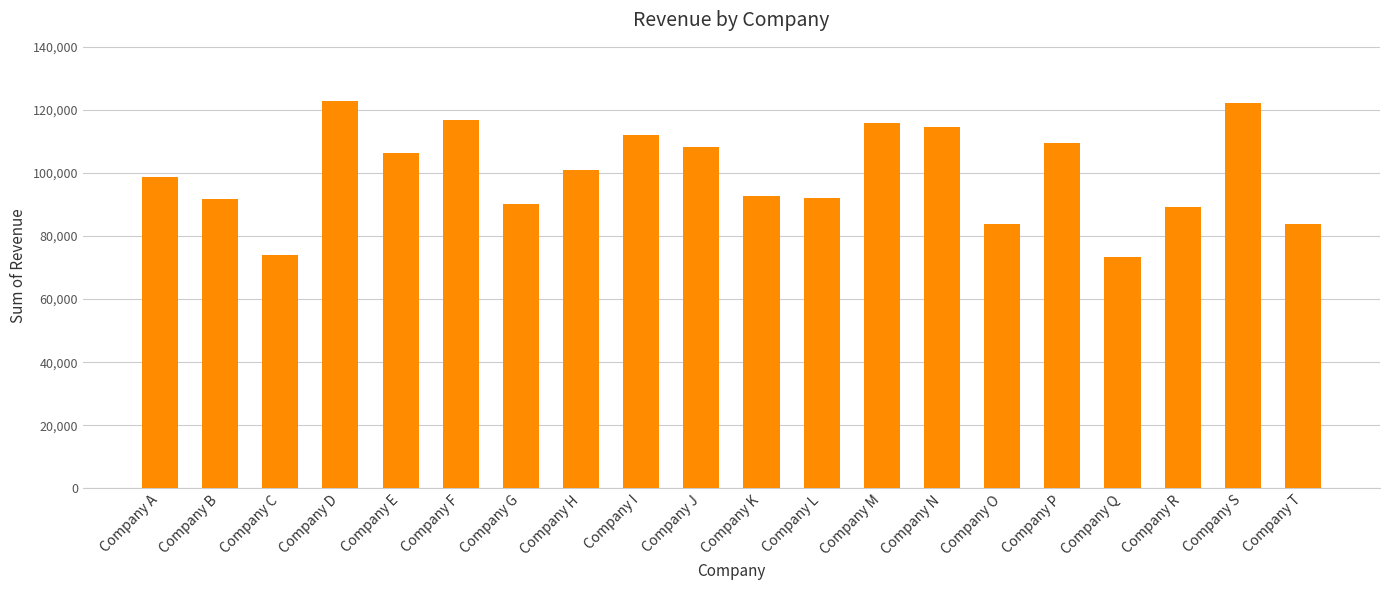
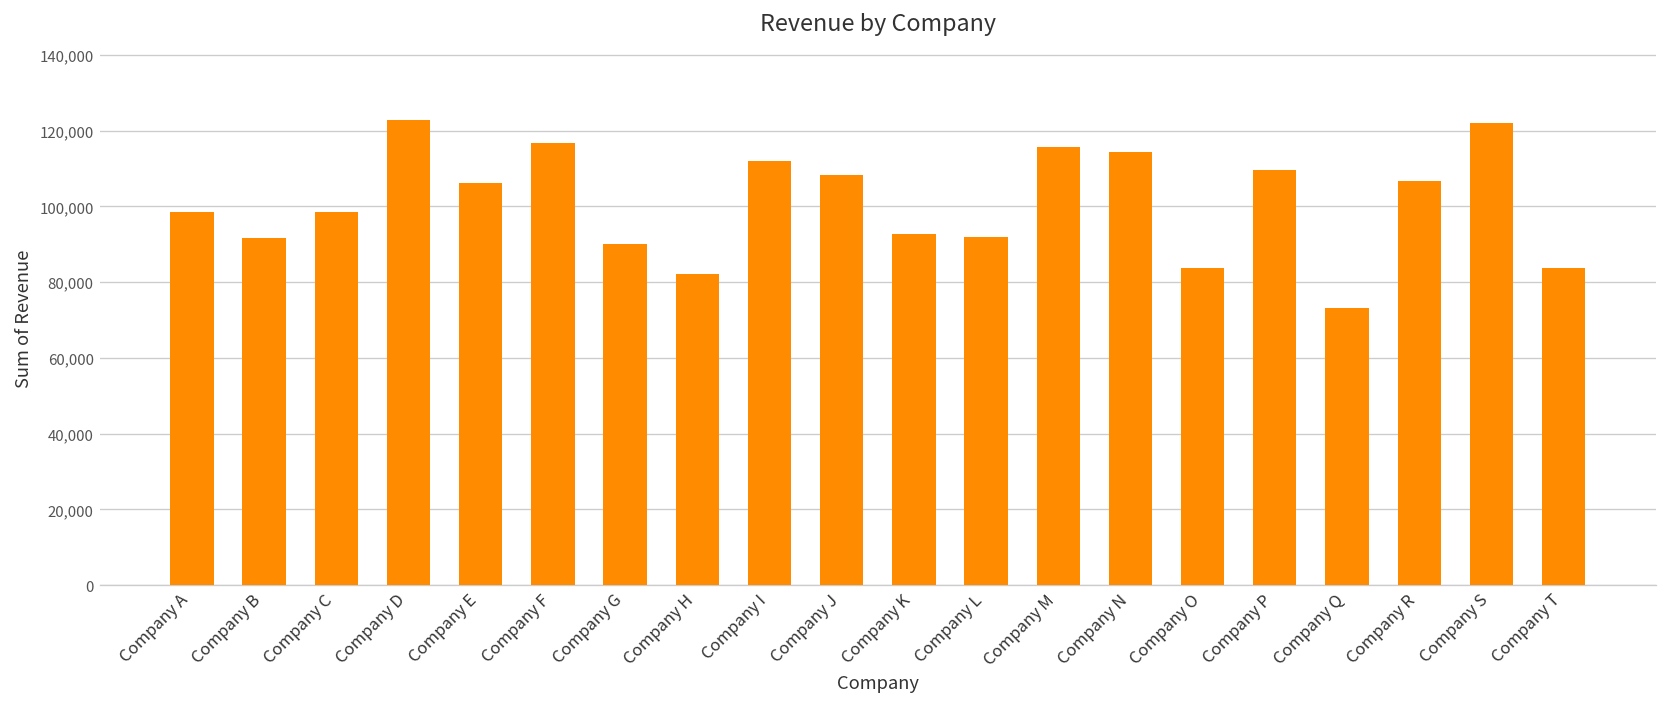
  {
    "Company A": "99,000",
    "Company B": "92,000",
-   "Company C": "74,000",
+   "Company C": "98,000",
    "Company D": "123,000",
    "Company E": "106,000",
    "Company F": "117,000",
    "Company G": "90,000",
-   "Company H": "101,000",
+   "Company H": "82,000",
    "Company I": "112,000",
    "Company J": "108,000",
    "Company K": "93,000",
    "Company L": "92,000",
    "Company M": "116,000",
    "Company N": "114,000",
    "Company O": "84,000",
    "Company P": "110,000",
    "Company Q": "73,000",
-   "Company R": "89,000",
+   "Company R": "107,000",
    "Company S": "122,000",
    "Company T": "84,000"
  }
